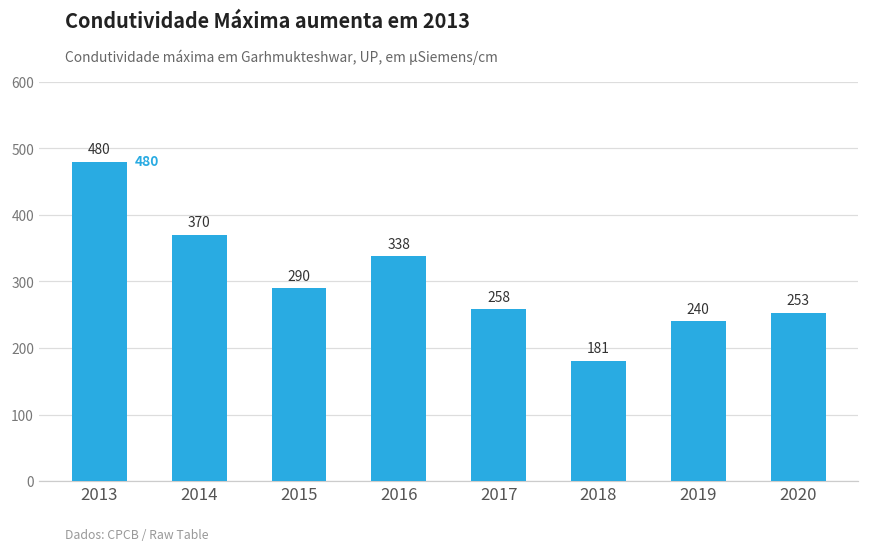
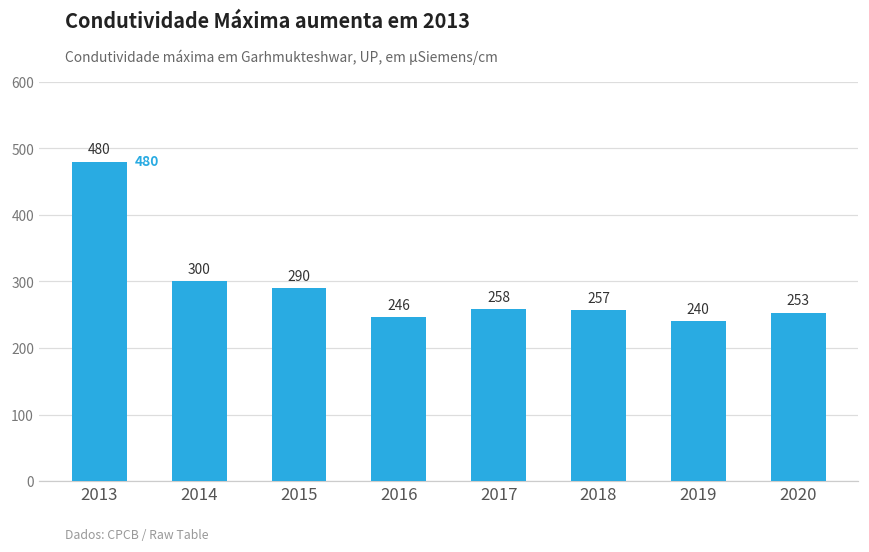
  {
    "2013": 480,
-   "2014": 370,
+   "2014": 300,
    "2015": 290,
-   "2016": 338,
+   "2016": 246,
    "2017": 258,
-   "2018": 181,
+   "2018": 257,
    "2019": 240,
    "2020": 253
  }
